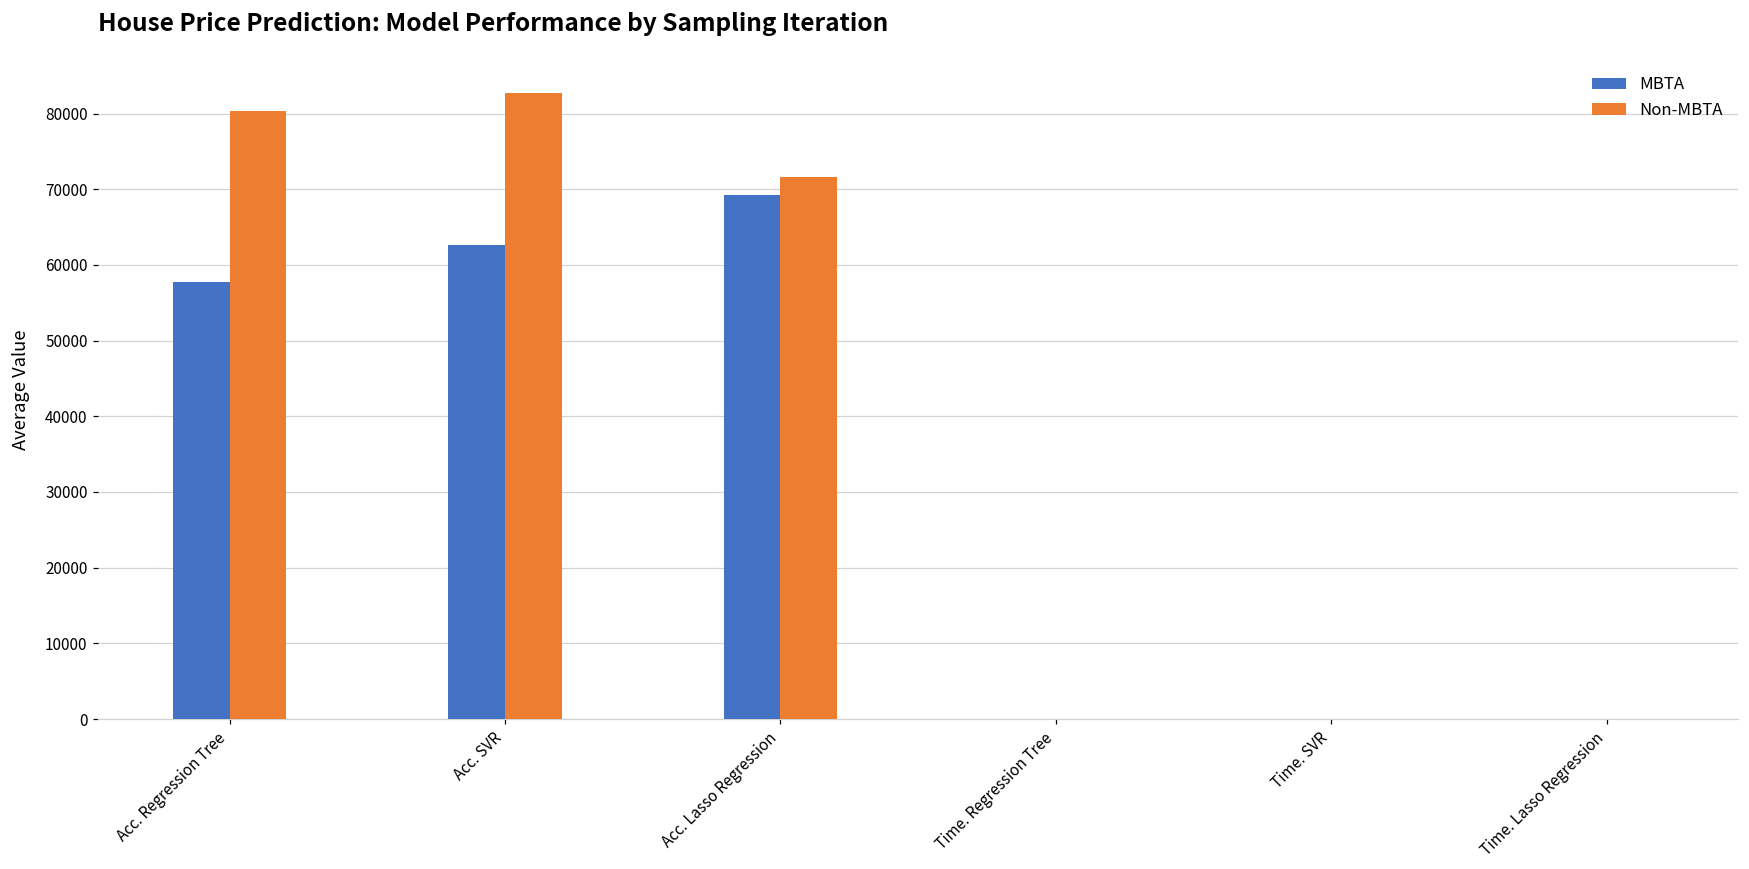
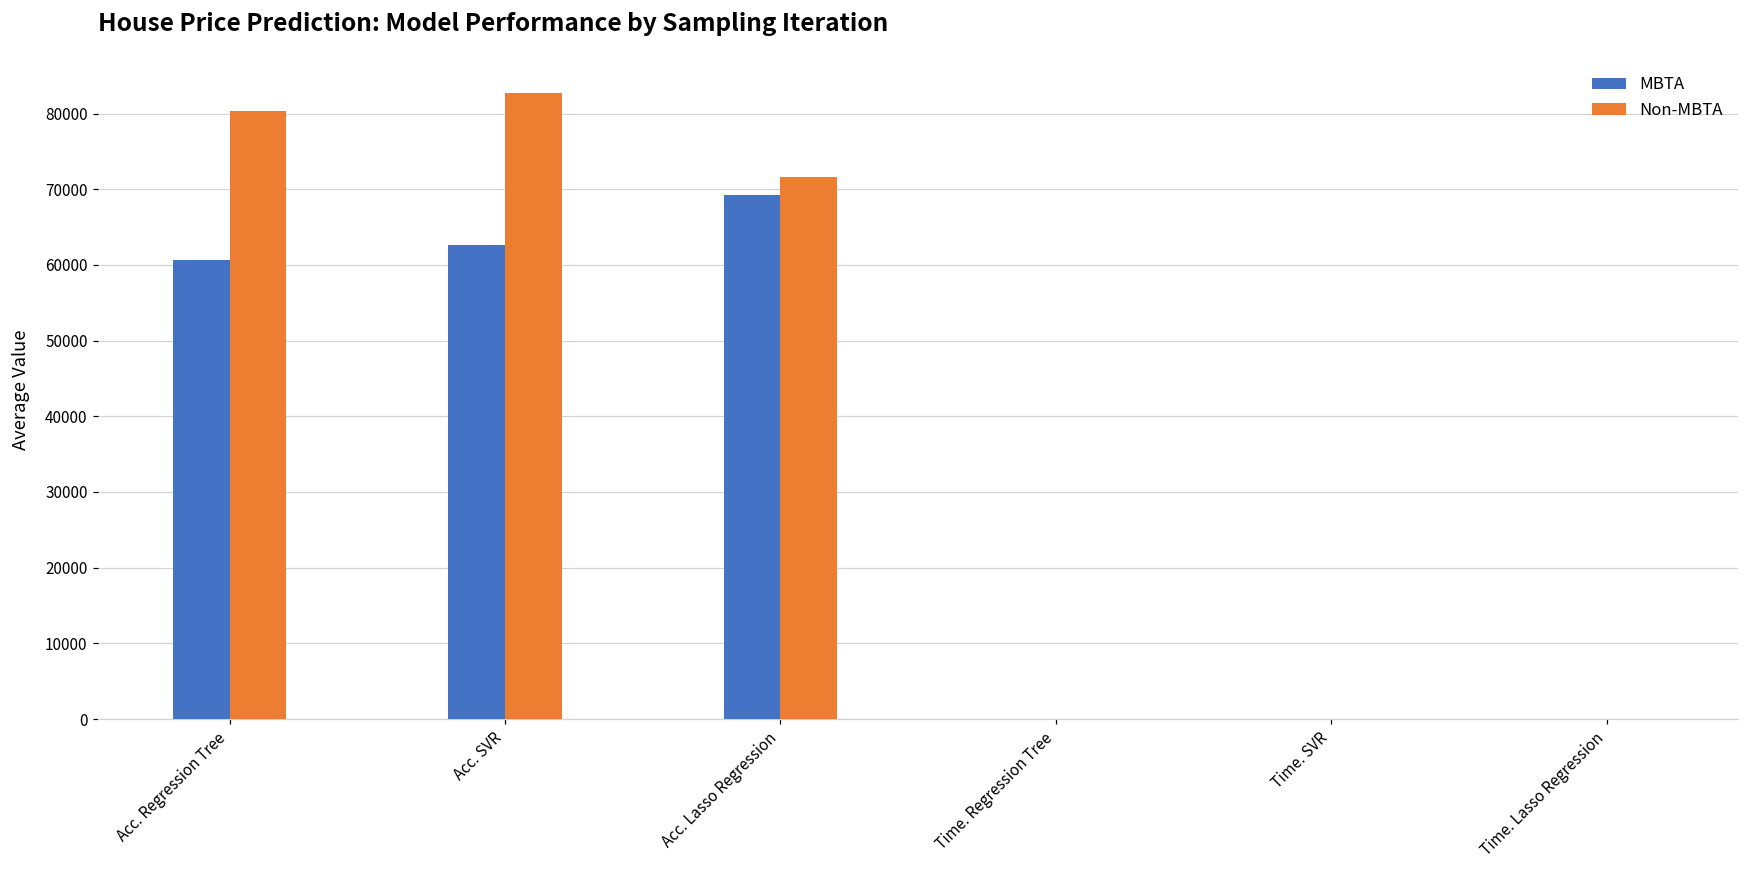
  {
    "MBTA": {
-     "Acc. Regression Tree": 58000,
+     "Acc. Regression Tree": 61000,
      "Acc. SVR": 63000,
      "Acc. Lasso Regression": 69000
    },
    "Non-MBTA": {
      "Acc. Regression Tree": 80000,
      "Acc. SVR": 83000,
      "Acc. Lasso Regression": 72000
    }
  }
